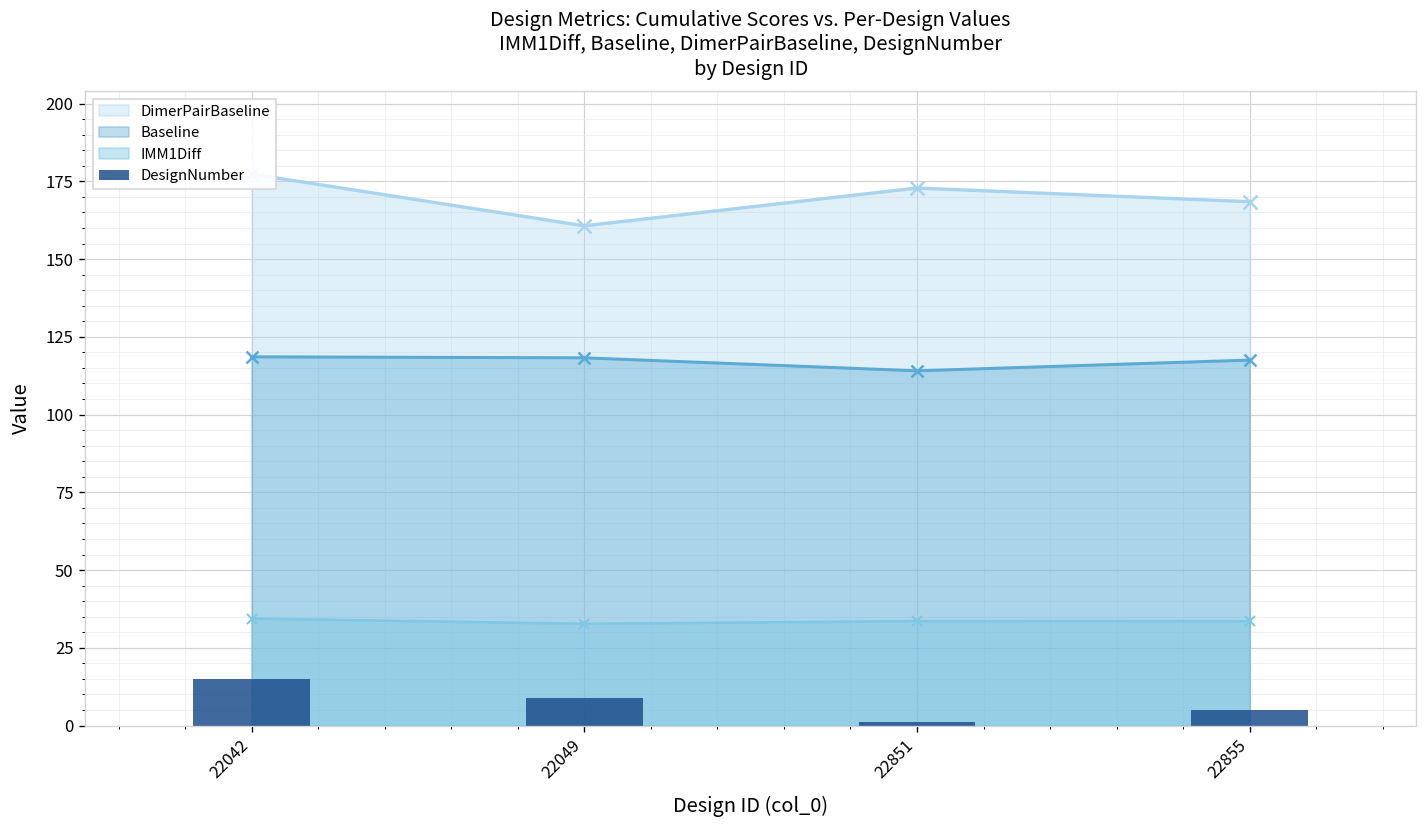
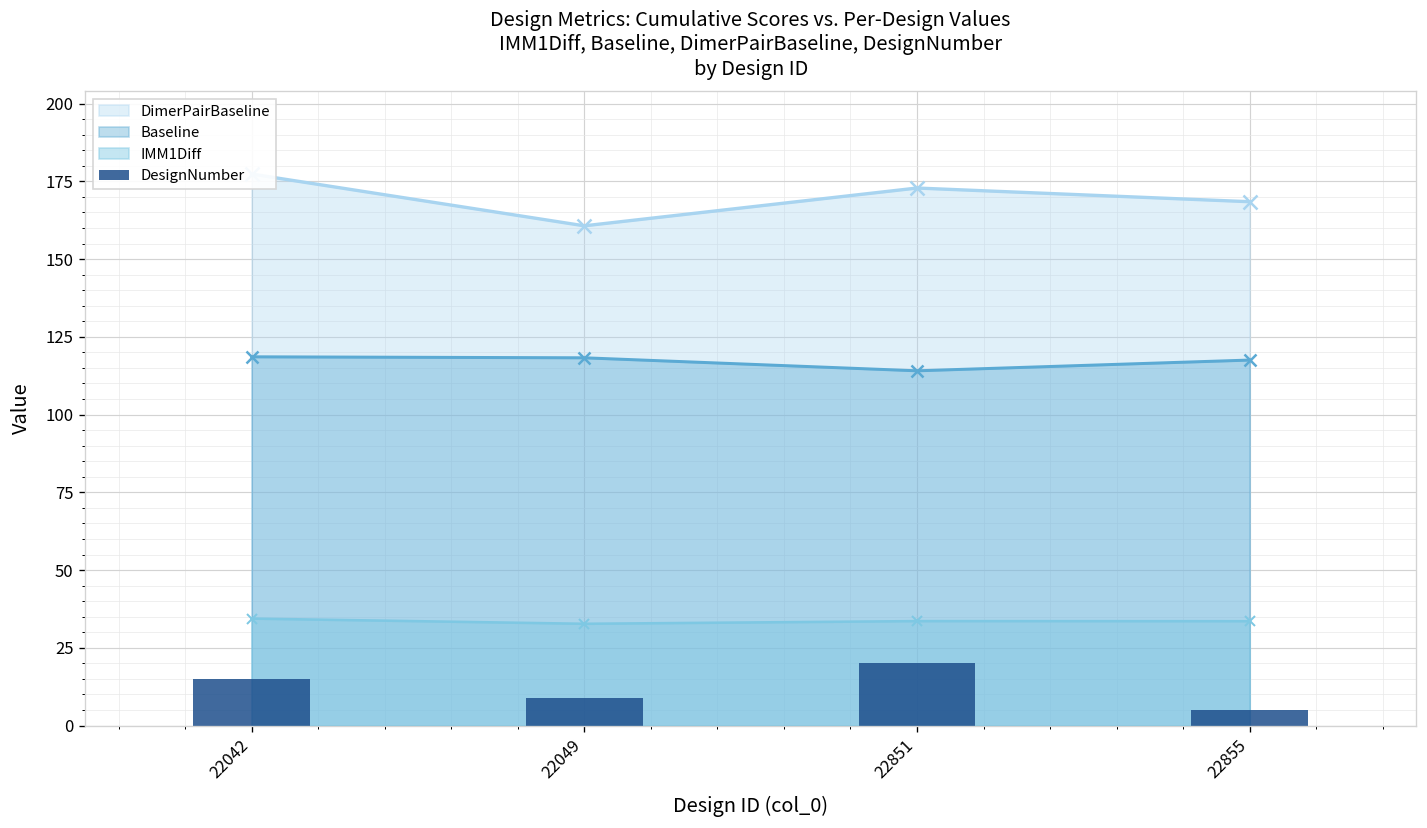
  {
    "DesignNumber": {
      "22042": 15,
      "22049": 9,
-     "22851": 1,
+     "22851": 20,
      "22855": 5
    }
  }
